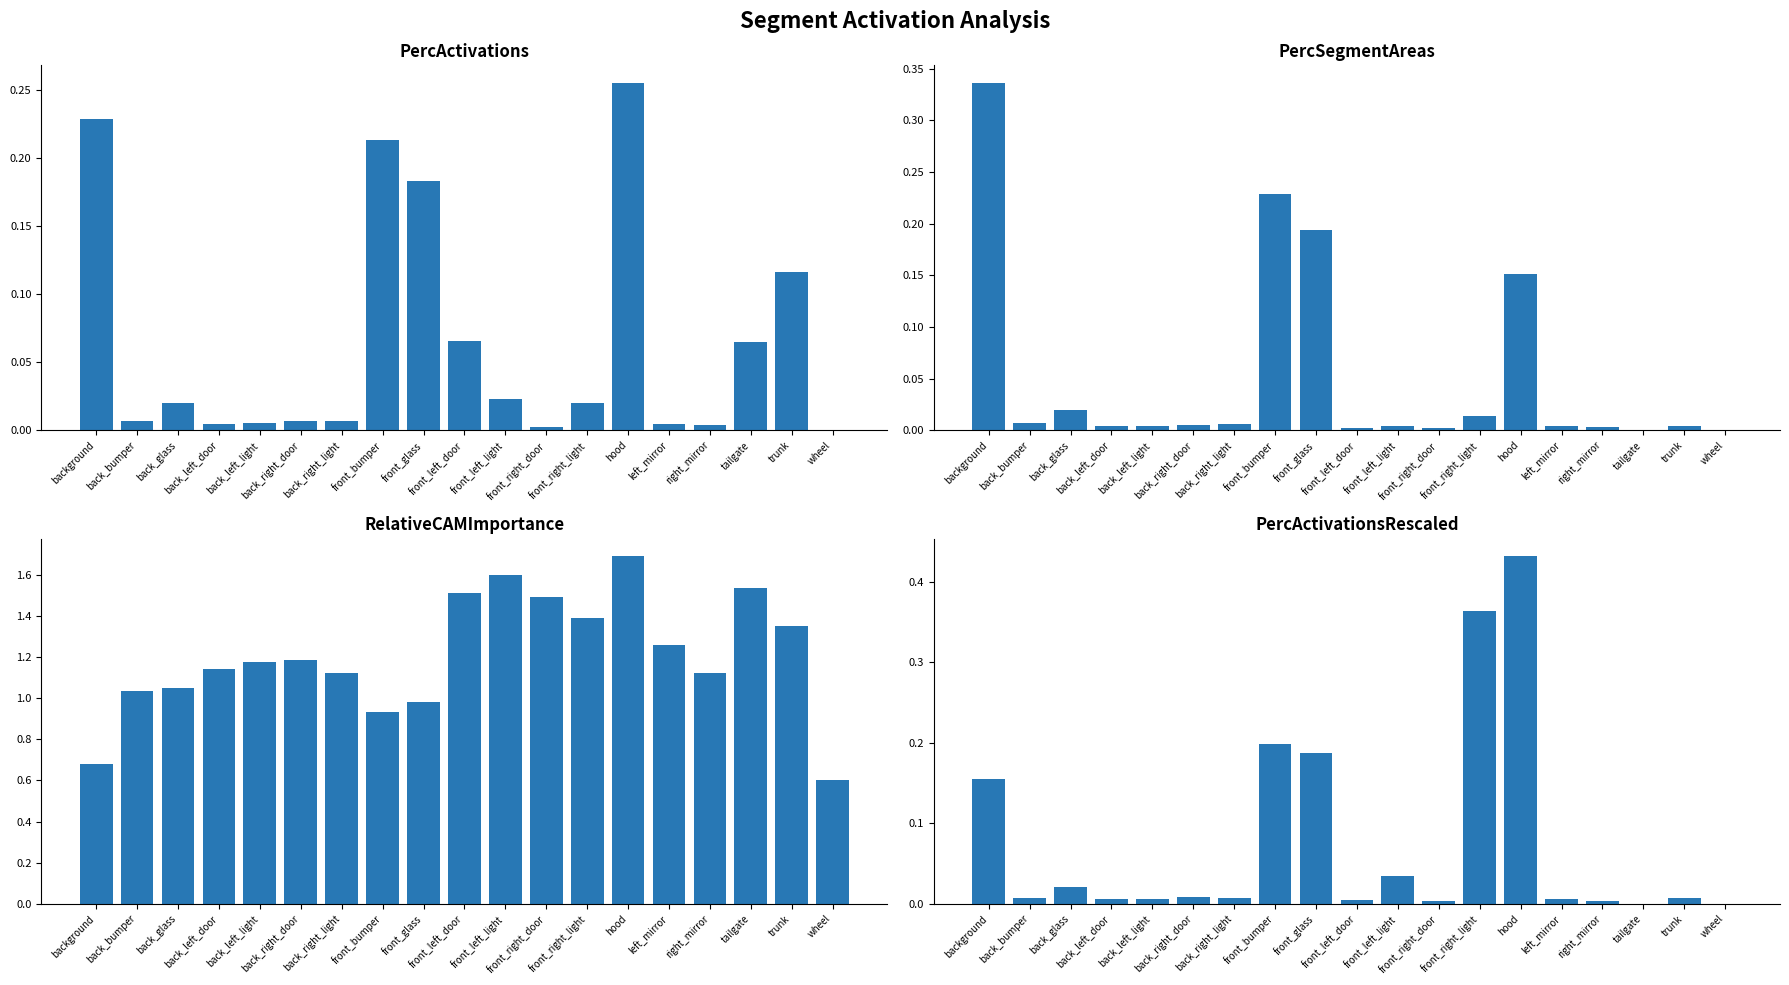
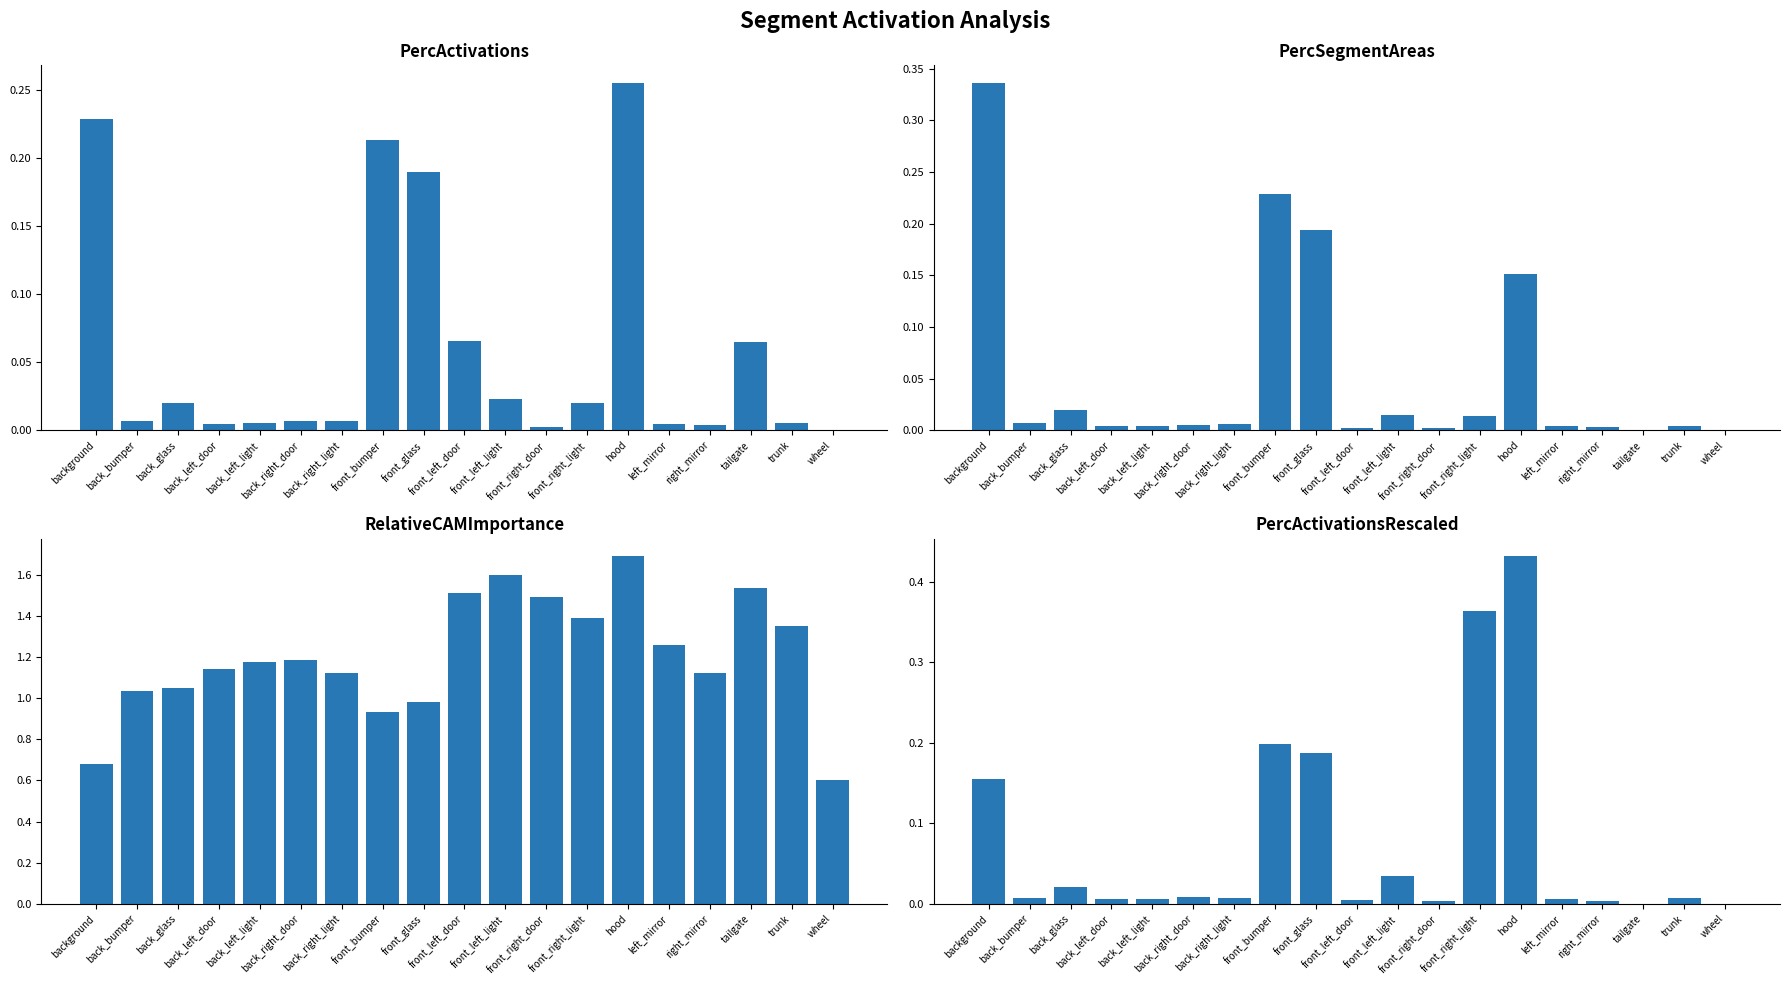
  {
    "PercActivations": {
      "background": 0.229,
      "back_bumper": 0.007,
      "back_glass": 0.020,
      "back_left_door": 0.005,
      "back_left_light": 0.005,
      "back_right_door": 0.007,
      "back_right_light": 0.007,
      "front_bumper": 0.213,
-     "front_glass": 0.184,
+     "front_glass": 0.190,
      "front_left_door": 0.066,
      "front_left_light": 0.023,
      "front_right_door": 0.003,
      "front_right_light": 0.020,
      "hood": 0.255,
      "left_mirror": 0.005,
      "right_mirror": 0.004,
      "tailgate": 0.065,
-     "trunk": 0.117
+     "trunk": 0.005
    },
    "PercSegmentAreas": {
      "background": 0.337,
      "back_bumper": 0.007,
      "back_glass": 0.019,
      "back_left_door": 0.004,
      "back_left_light": 0.004,
      "back_right_door": 0.006,
      "back_right_light": 0.006,
      "front_bumper": 0.229,
      "front_glass": 0.194,
-     "front_left_light": 0.004,
+     "front_left_light": 0.015,
      "front_right_light": 0.014,
      "hood": 0.151,
      "left_mirror": 0.004,
      "right_mirror": 0.003,
      "trunk": 0.004
    },
    "RelativeCAMImportance": {
      "background": 0.68,
      "back_bumper": 1.03,
      "back_glass": 1.05,
      "back_left_door": 1.14,
      "back_left_light": 1.18,
      "back_right_door": 1.19,
      "back_right_light": 1.12,
      "front_bumper": 0.93,
      "front_glass": 0.98,
      "front_left_door": 1.51,
      "front_left_light": 1.60,
      "front_right_door": 1.49,
      "front_right_light": 1.39,
      "hood": 1.69,
      "left_mirror": 1.26,
      "right_mirror": 1.12,
      "tailgate": 1.54,
      "trunk": 1.35,
      "wheel": 0.60
    },
    "PercActivationsRescaled": {
      "background": 0.16,
      "back_bumper": 0.01,
      "back_glass": 0.02,
      "back_left_door": 0.01,
      "back_left_light": 0.01,
      "back_right_door": 0.01,
      "back_right_light": 0.01,
      "front_bumper": 0.20,
      "front_glass": 0.19,
      "front_left_door": 0.00,
      "front_left_light": 0.04,
      "front_right_door": 0.00,
      "front_right_light": 0.36,
      "hood": 0.43,
      "left_mirror": 0.01,
      "right_mirror": 0.00,
      "trunk": 0.01
    }
  }
